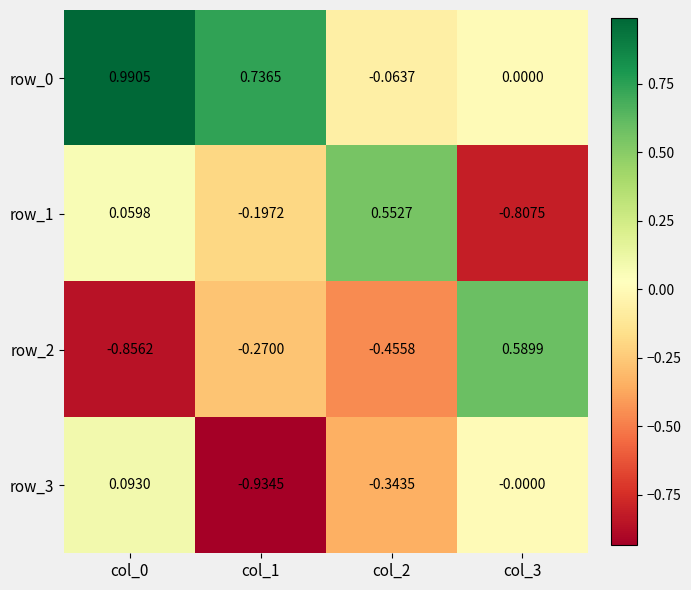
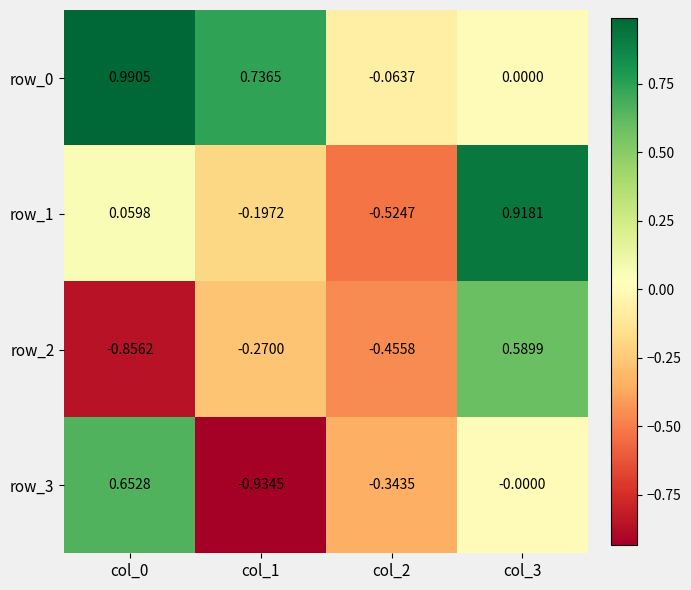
  {
    "row_0": {
      "col_0": 0.9905,
      "col_1": 0.7365,
      "col_2": -0.0637,
      "col_3": 0.0000
    },
    "row_1": {
      "col_0": 0.0598,
      "col_1": -0.1972,
-     "col_2": 0.5527,
-     "col_3": -0.8075
+     "col_2": -0.5247,
+     "col_3": 0.9181
    },
    "row_2": {
      "col_0": -0.8562,
      "col_1": -0.2700,
      "col_2": -0.4558,
      "col_3": 0.5899
    },
    "row_3": {
-     "col_0": 0.0930,
+     "col_0": 0.6528,
      "col_1": -0.9345,
      "col_2": -0.3435,
      "col_3": -0.0000
    }
  }
